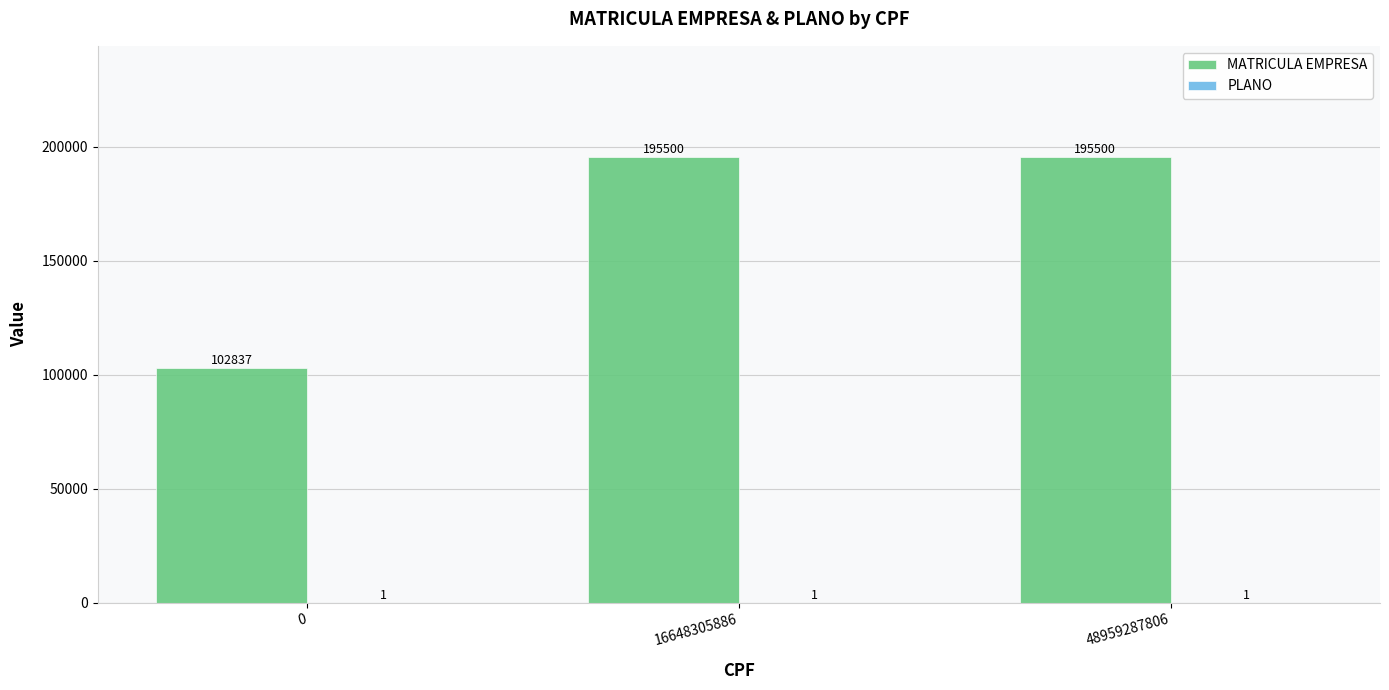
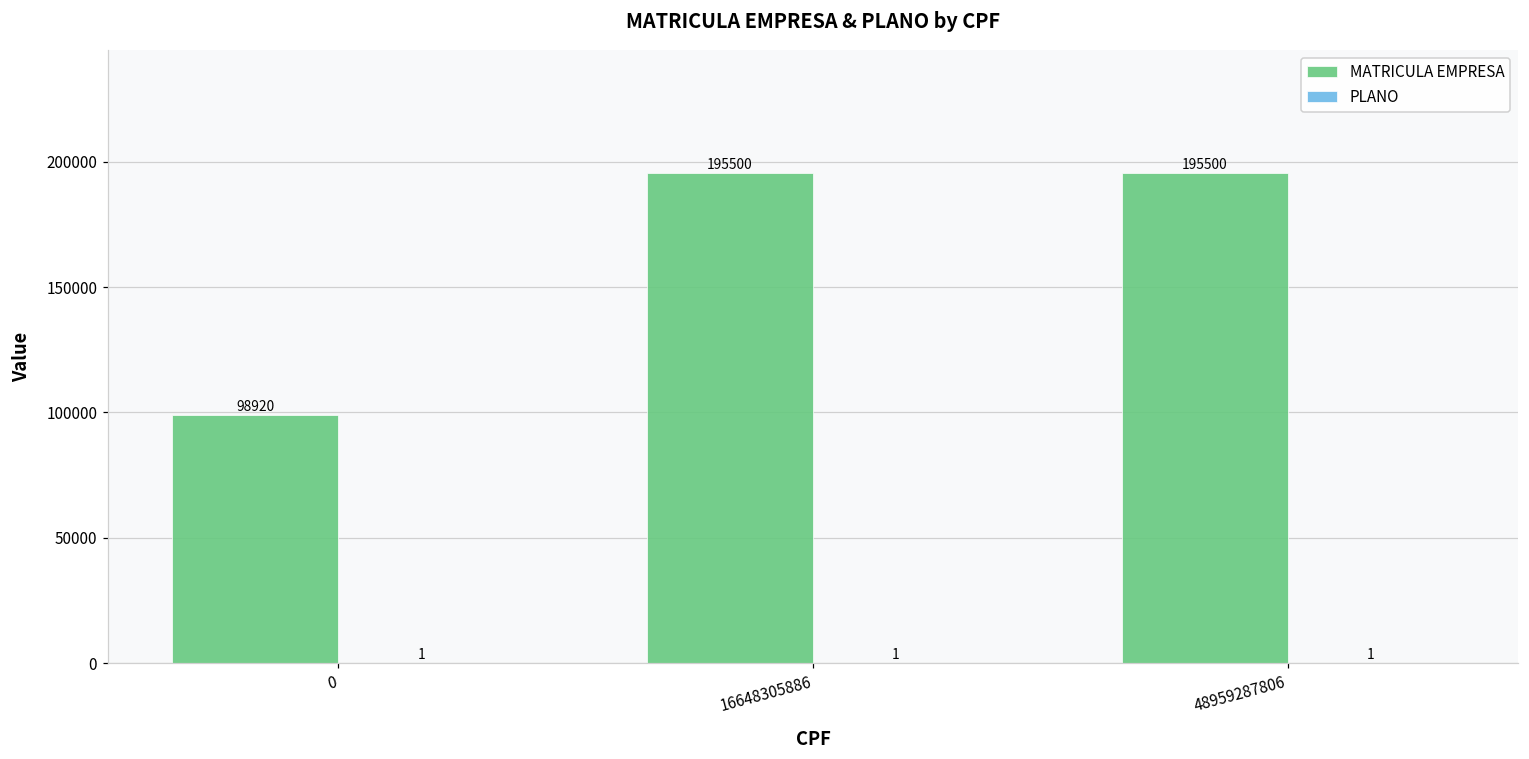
  {
    "MATRICULA EMPRESA": {
-     "0": 102837,
+     "0": 98920,
      "16648305886": 195500,
      "48959287806": 195500
    },
    "PLANO": {
      "0": 1,
      "16648305886": 1,
      "48959287806": 1
    }
  }
